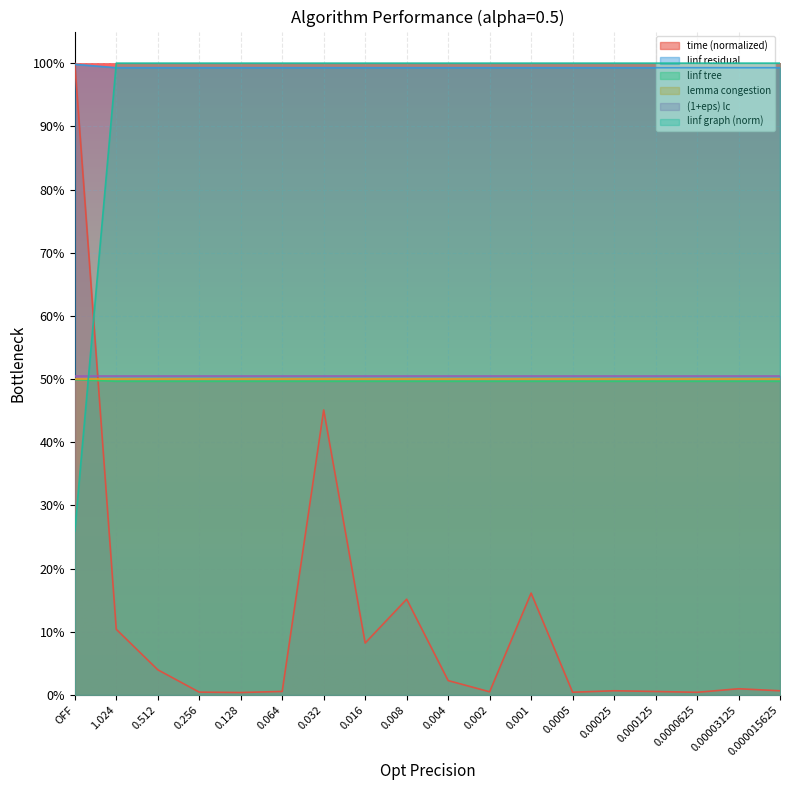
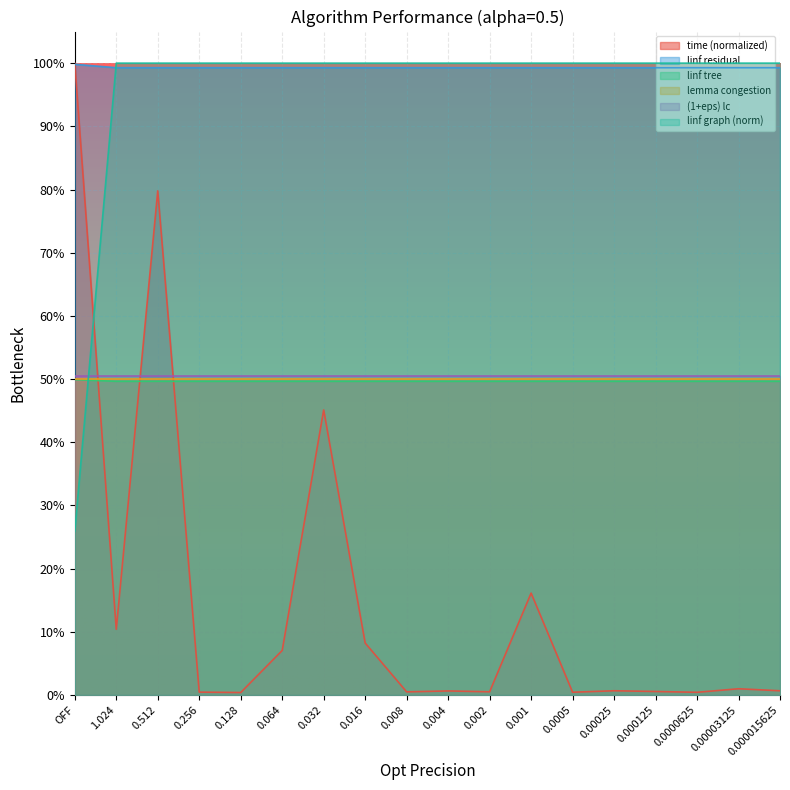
  {
    "time (normalized)": {
      "1.024": "10%",
-     "0.512": "4%",
+     "0.512": "80%",
      "0.256": "0%",
      "0.128": "0%",
-     "0.064": "1%",
+     "0.064": "7%",
      "0.032": "45%",
      "0.016": "8%",
-     "0.008": "15%",
-     "0.004": "2%",
+     "0.008": "0%",
+     "0.004": "1%",
      "0.002": "1%",
      "0.001": "16%",
      "0.0005": "0%",
      "0.00025": "1%",
      "0.000125": "1%",
      "0.0000625": "0%",
      "0.00003125": "1%",
      "0.000015625": "1%"
    },
    "(1+eps) lc": {
      "OFF": "51%",
      "1.024": "51%",
      "0.512": "51%",
      "0.256": "51%",
      "0.128": "51%",
      "0.064": "51%",
      "0.032": "51%",
      "0.016": "51%",
      "0.008": "51%",
      "0.004": "51%",
      "0.002": "51%",
      "0.001": "51%",
      "0.0005": "51%",
      "0.00025": "51%",
      "0.000125": "51%",
      "0.0000625": "51%",
      "0.00003125": "51%",
      "0.000015625": "51%"
    }
  }
